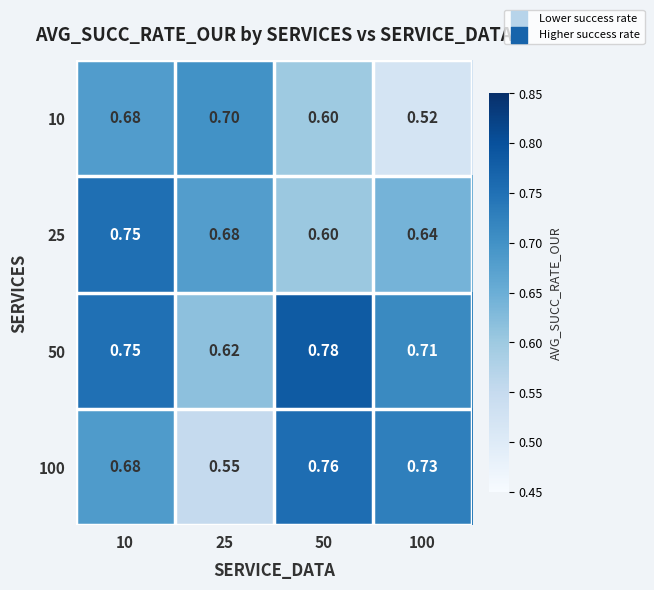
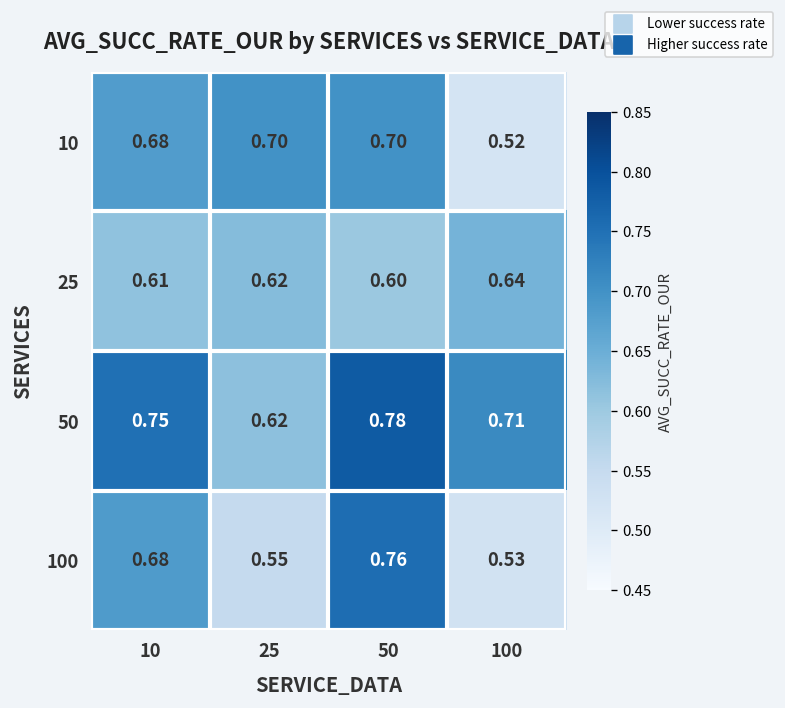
  {
    "10": {
      "10": 0.68,
      "25": 0.70,
-     "50": 0.60,
+     "50": 0.70,
      "100": 0.52
    },
    "25": {
-     "10": 0.75,
-     "25": 0.68,
+     "10": 0.61,
+     "25": 0.62,
      "50": 0.60,
      "100": 0.64
    },
    "50": {
      "10": 0.75,
      "25": 0.62,
      "50": 0.78,
      "100": 0.71
    },
    "100": {
      "10": 0.68,
      "25": 0.55,
      "50": 0.76,
-     "100": 0.73
+     "100": 0.53
    }
  }
